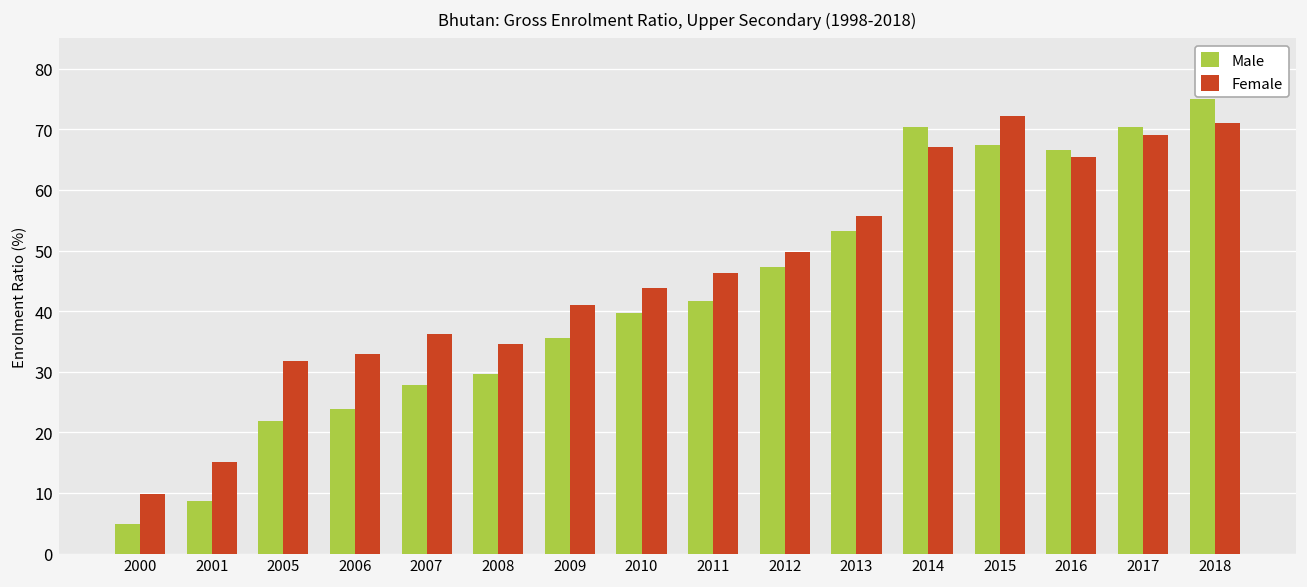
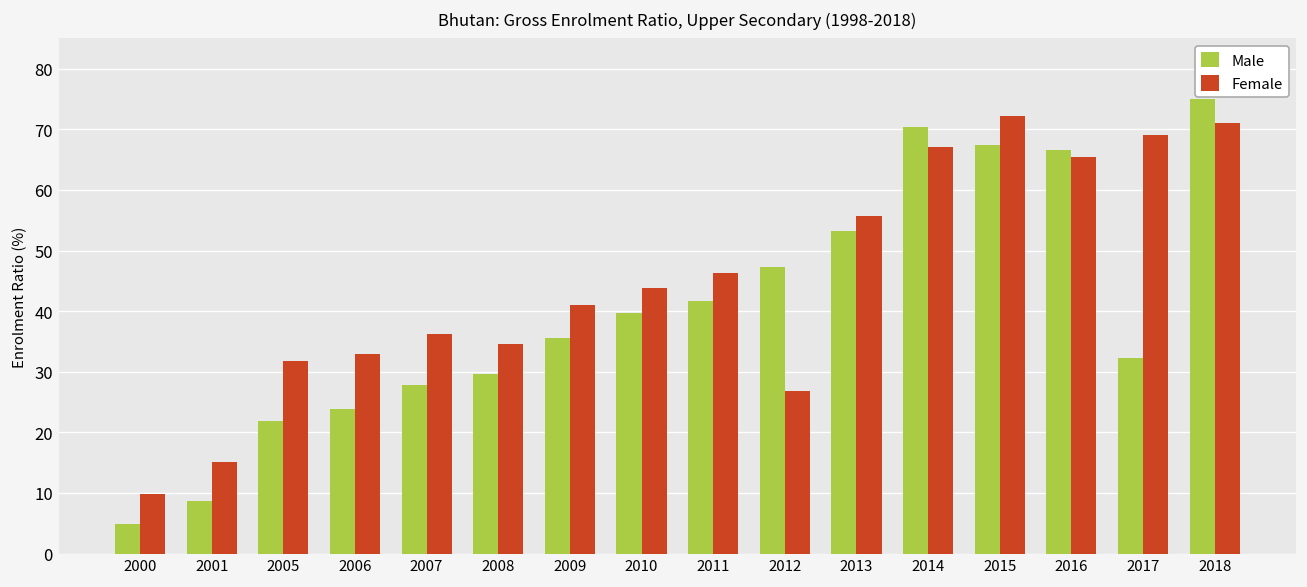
  {
    "Male": {
      "2000": 5,
      "2001": 9,
      "2005": 22,
      "2006": 24,
      "2007": 28,
      "2008": 30,
      "2009": 36,
      "2010": 40,
      "2011": 42,
      "2012": 47,
      "2013": 53,
      "2014": 70,
      "2015": 67,
      "2016": 67,
-     "2017": 70,
+     "2017": 32,
      "2018": 75
    },
    "Female": {
      "2000": 10,
      "2001": 15,
      "2005": 32,
      "2006": 33,
      "2007": 36,
      "2008": 35,
      "2009": 41,
      "2010": 44,
      "2011": 46,
-     "2012": 50,
+     "2012": 27,
      "2013": 56,
      "2014": 67,
      "2015": 72,
      "2016": 65,
      "2017": 69,
      "2018": 71
    }
  }
